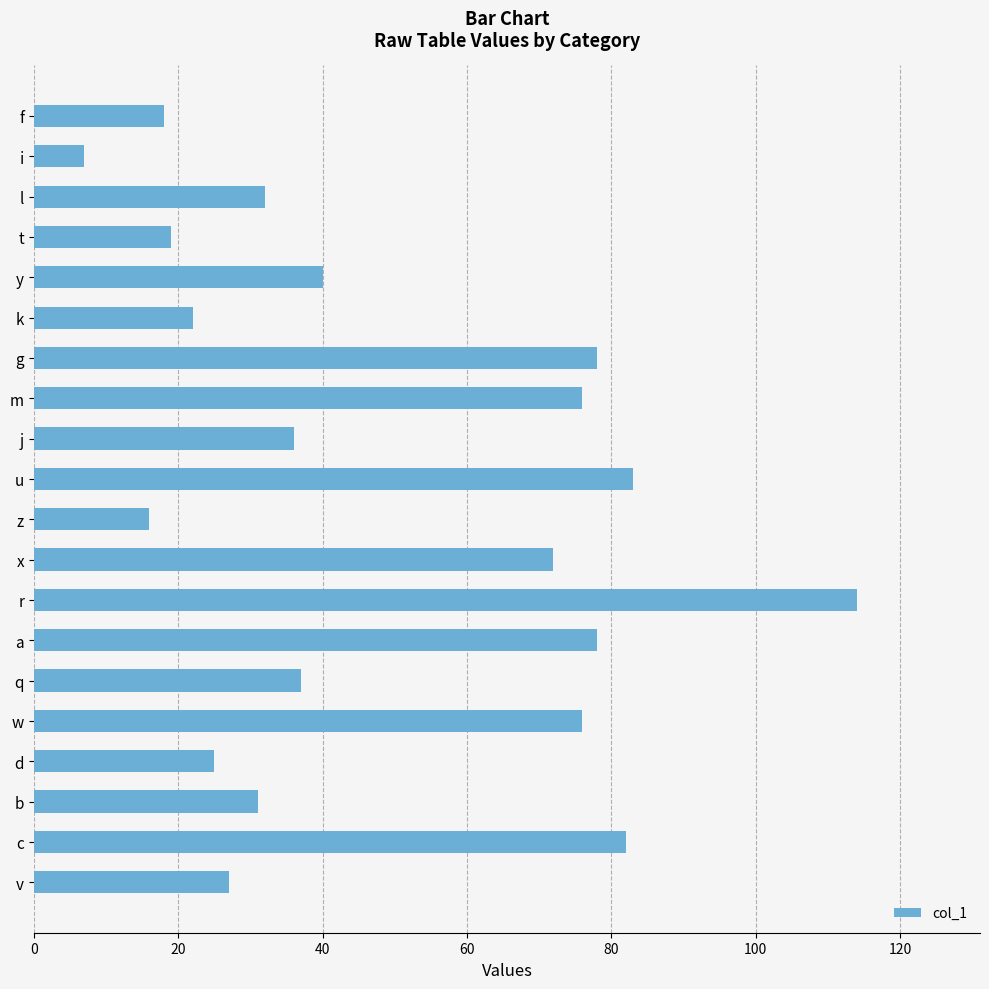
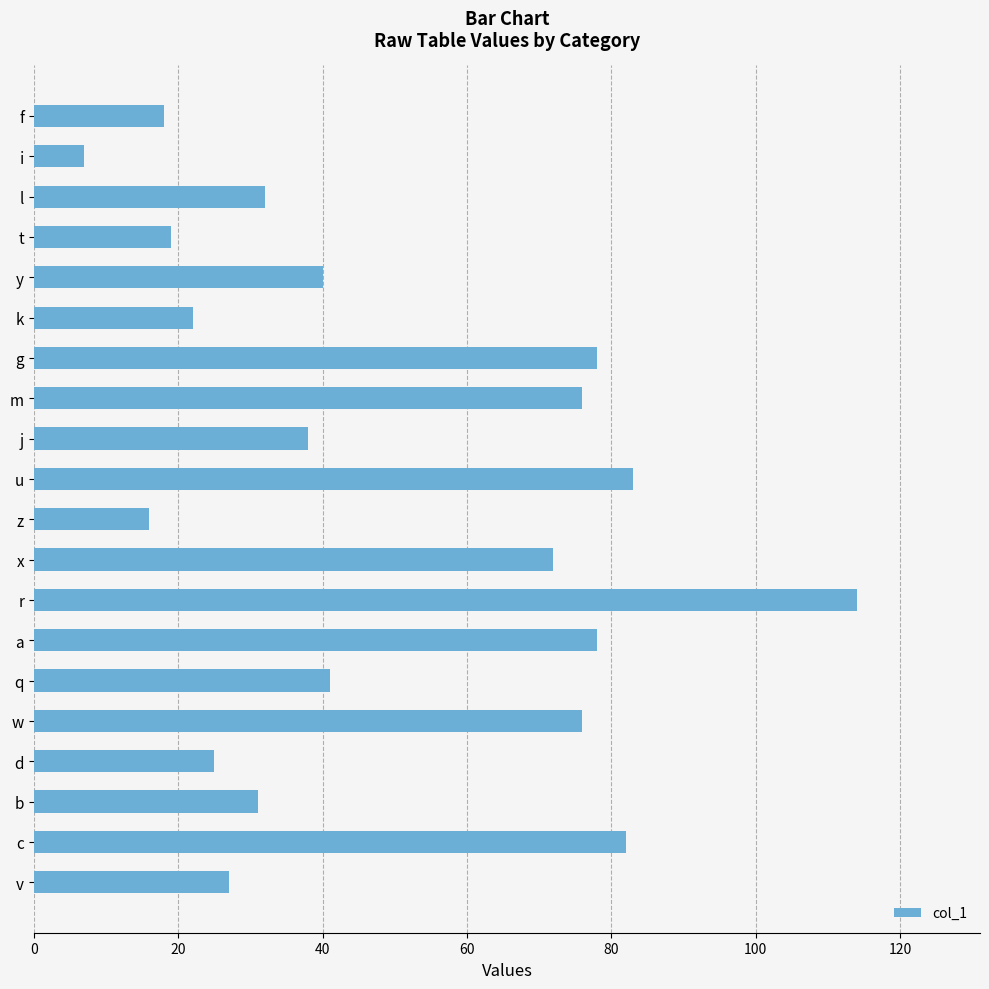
  {
    "f": 18,
    "i": 7,
    "l": 32,
    "t": 19,
    "y": 40,
    "k": 22,
    "g": 78,
    "m": 76,
-   "j": 36,
+   "j": 38,
    "u": 83,
    "z": 16,
    "x": 72,
    "r": 114,
    "a": 78,
-   "q": 37,
+   "q": 41,
    "w": 76,
    "d": 25,
    "b": 31,
    "c": 82,
    "v": 27
  }
